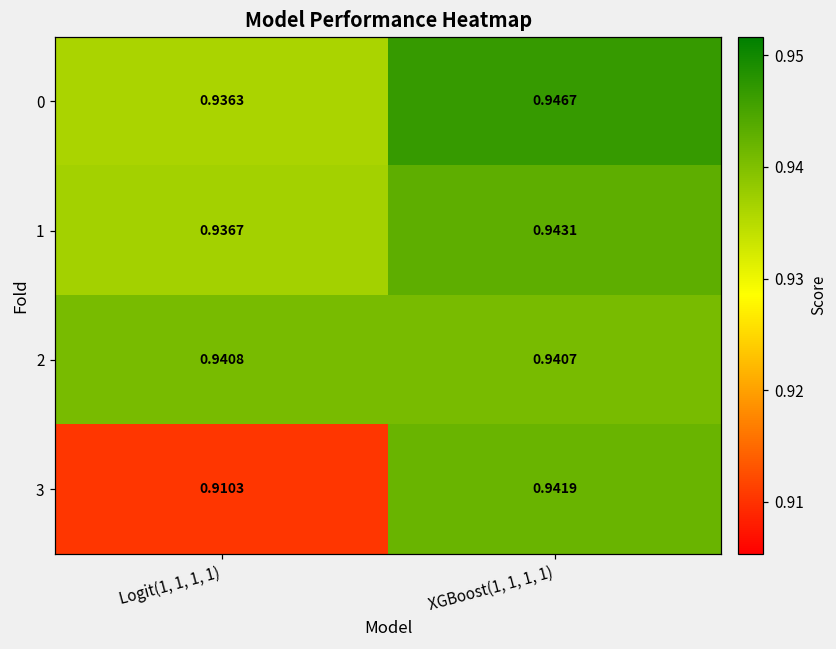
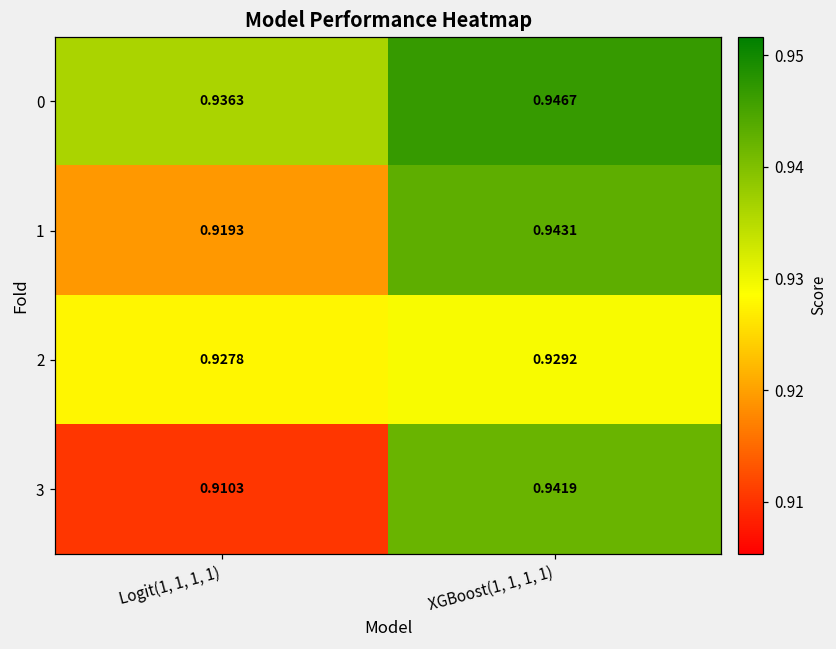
  {
    "0": {
      "Logit(1, 1, 1, 1)": 0.9363,
      "XGBoost(1, 1, 1, 1)": 0.9467
    },
    "1": {
-     "Logit(1, 1, 1, 1)": 0.9367,
+     "Logit(1, 1, 1, 1)": 0.9193,
      "XGBoost(1, 1, 1, 1)": 0.9431
    },
    "2": {
-     "Logit(1, 1, 1, 1)": 0.9408,
-     "XGBoost(1, 1, 1, 1)": 0.9407
+     "Logit(1, 1, 1, 1)": 0.9278,
+     "XGBoost(1, 1, 1, 1)": 0.9292
    },
    "3": {
      "Logit(1, 1, 1, 1)": 0.9103,
      "XGBoost(1, 1, 1, 1)": 0.9419
    }
  }
